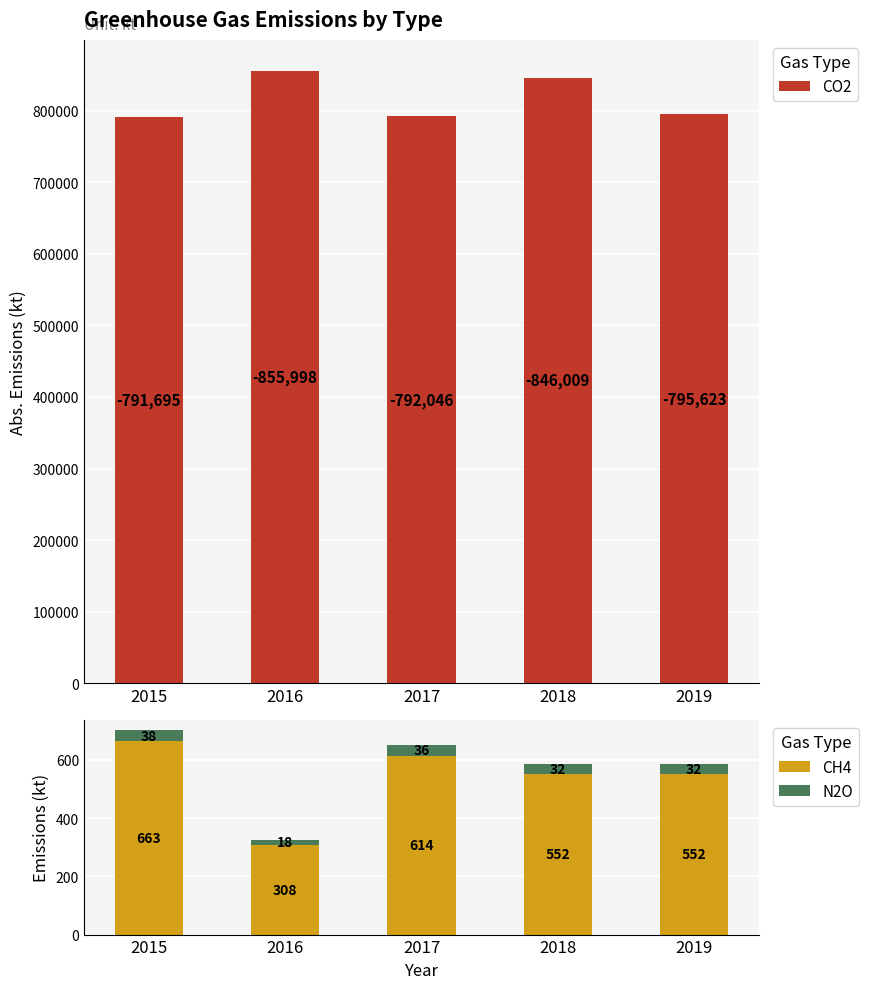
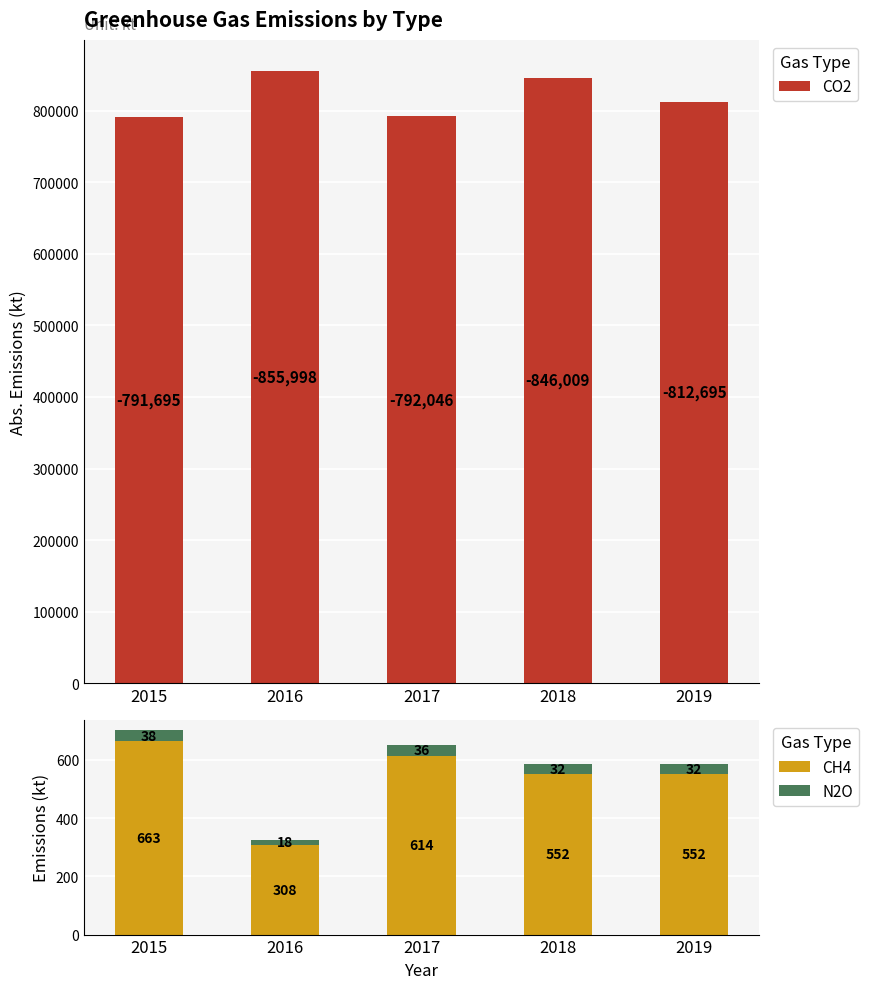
  {
    "Greenhouse Gas Emissions by Type": {
-     "2019": "-795,623"
+     "2019": "-812,695"
    }
  }
